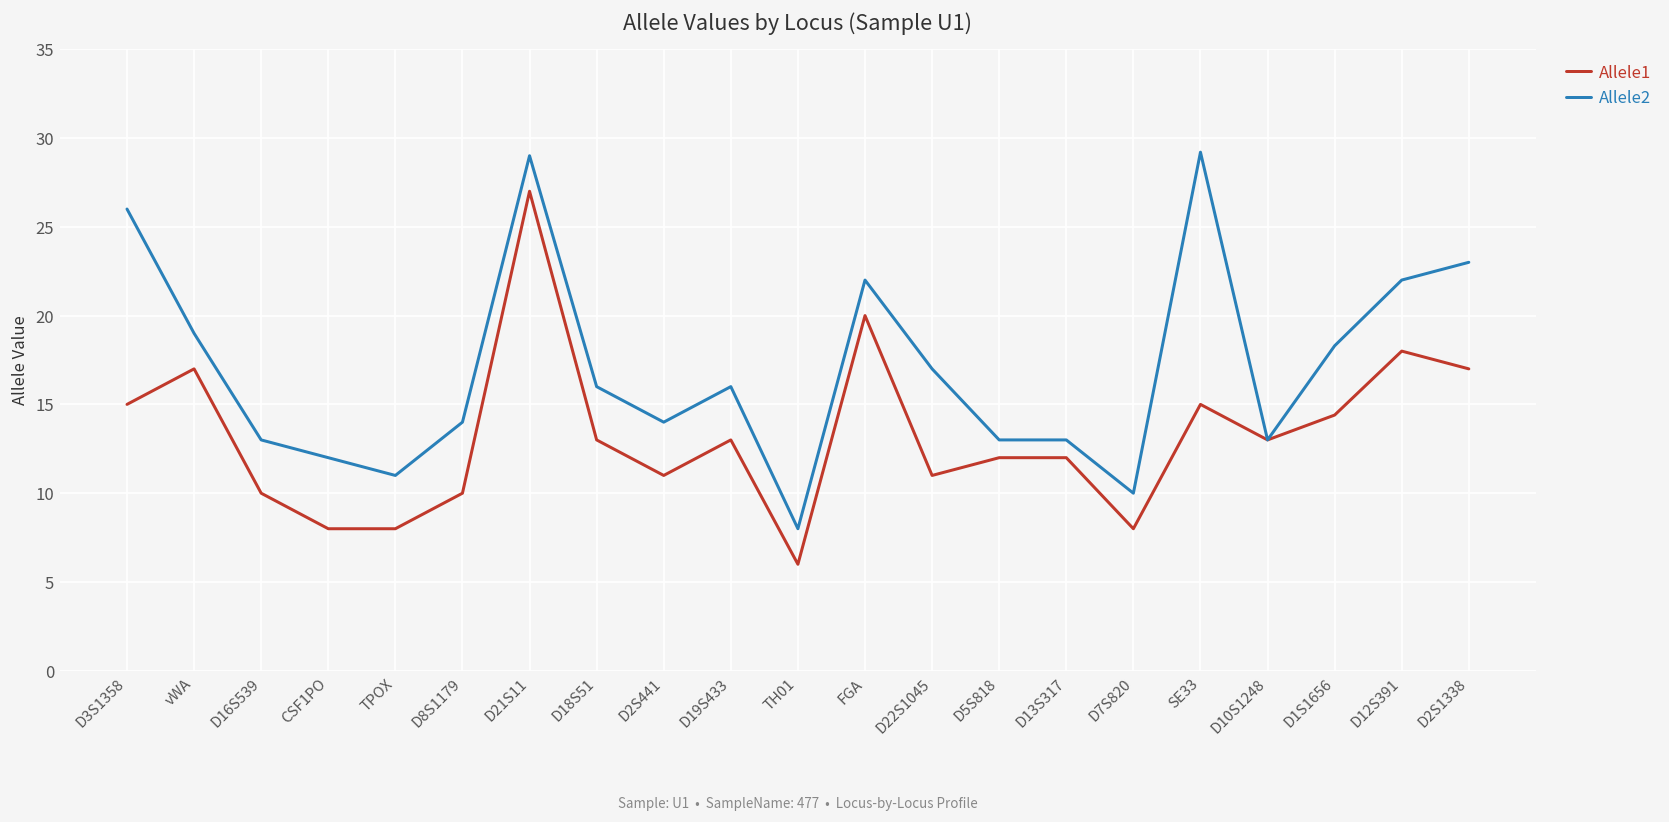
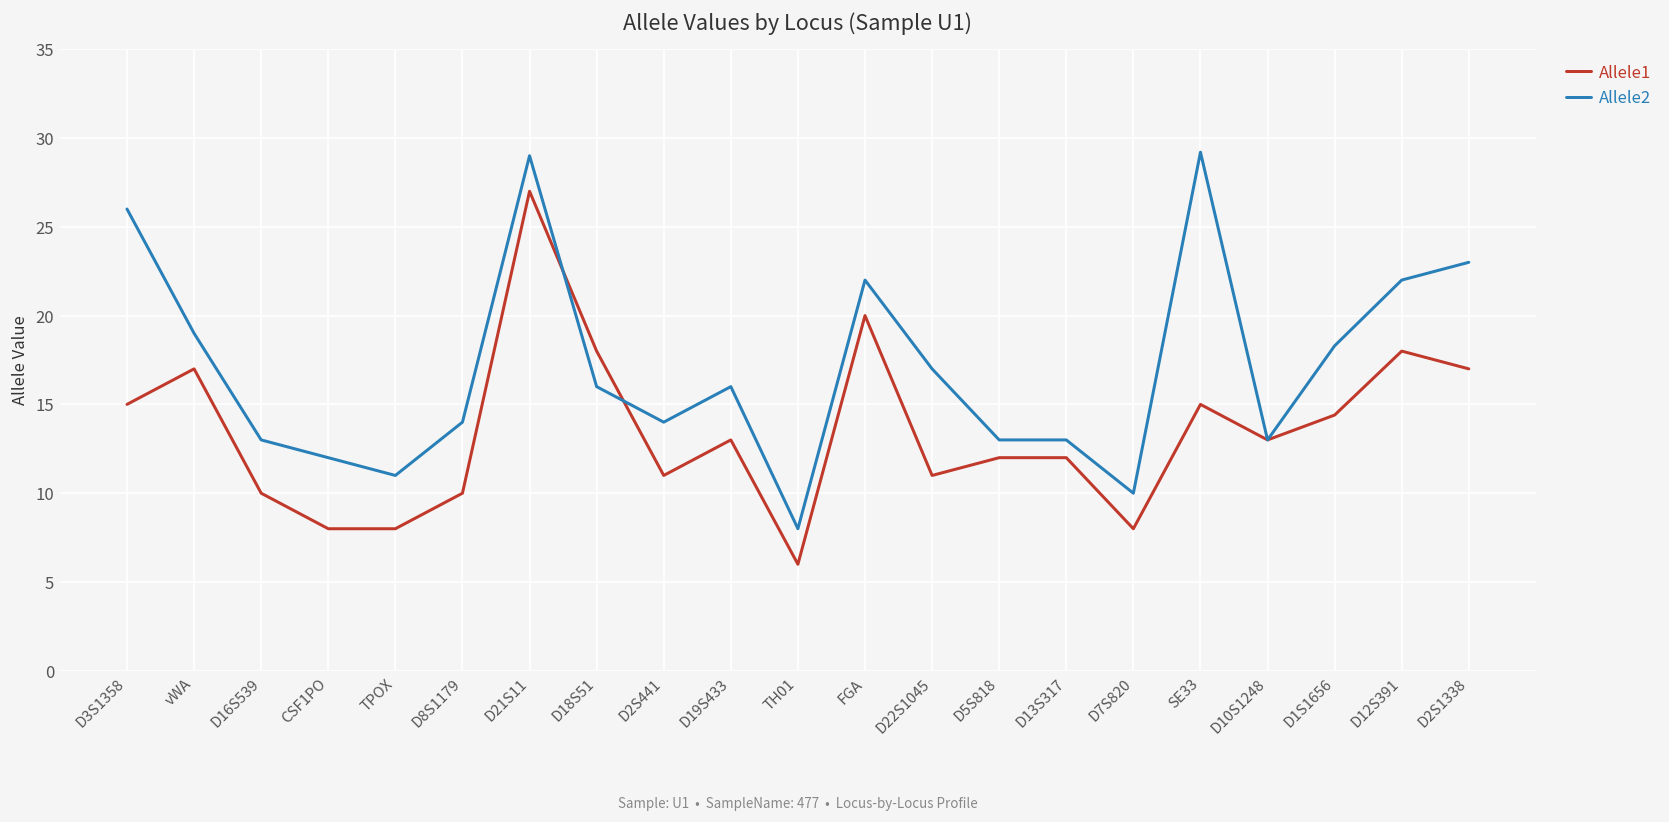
  {
    "Allele1": {
      "D3S1358": 15,
      "vWA": 17,
      "D16S539": 10,
      "CSF1PO": 8,
      "TPOX": 8,
      "D8S1179": 10,
      "D21S11": 27,
-     "D18S51": 13,
+     "D18S51": 18,
      "D2S441": 11,
      "D19S433": 13,
      "TH01": 6,
      "FGA": 20,
      "D22S1045": 11,
      "D5S818": 12,
      "D13S317": 12,
      "D7S820": 8,
      "SE33": 15,
      "D1S1656": 14.4,
      "D12S391": 18,
      "D2S1338": 17
    },
    "Allele2": {
      "D3S1358": 26,
      "vWA": 19,
      "D16S539": 13,
      "CSF1PO": 12,
      "TPOX": 11,
      "D8S1179": 14,
      "D21S11": 29,
      "D18S51": 16,
      "D2S441": 14,
      "D19S433": 16,
      "TH01": 8,
      "FGA": 22,
      "D22S1045": 17,
      "D5S818": 13,
      "D13S317": 13,
      "D7S820": 10,
      "SE33": 29.2,
      "D1S1656": 18.3,
      "D12S391": 22,
      "D2S1338": 23
    }
  }
